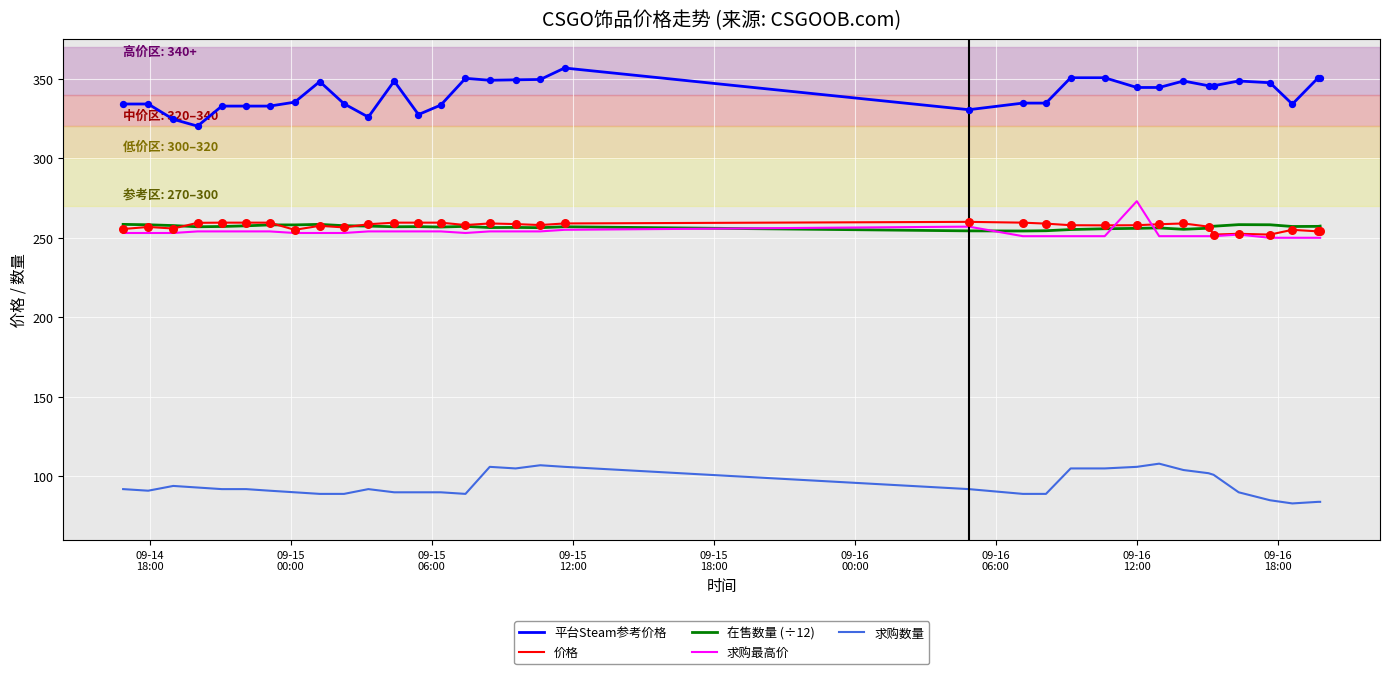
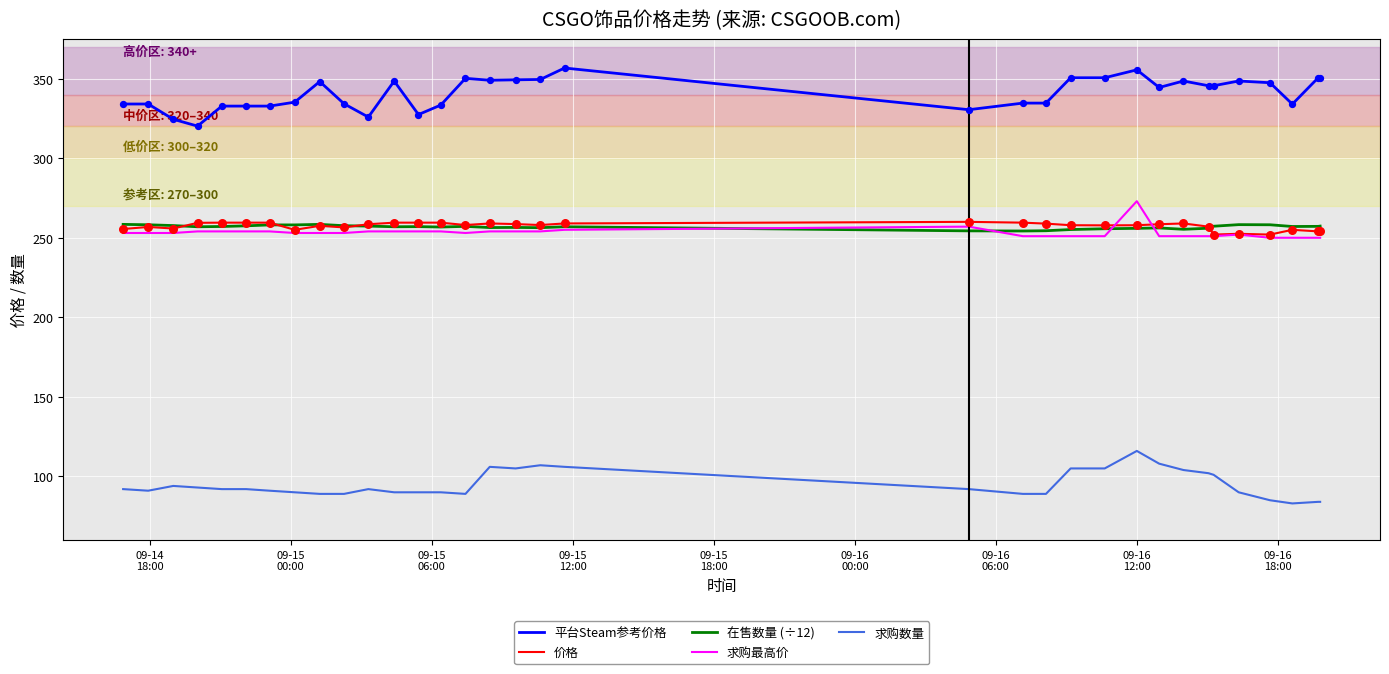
  {
    "平台Steam参考价格": {
-     "09-16 12:00": 344
+     "09-16 12:00": 356
    },
    "价格": {
      "09-16 12:00": 258
    },
    "在售数量 (÷12)": {
      "09-16 12:00": 256
    },
    "求购最高价": {
      "09-16 12:00": 273
    },
    "求购数量": {
-     "09-16 12:00": 106
+     "09-16 12:00": 116
    }
  }
